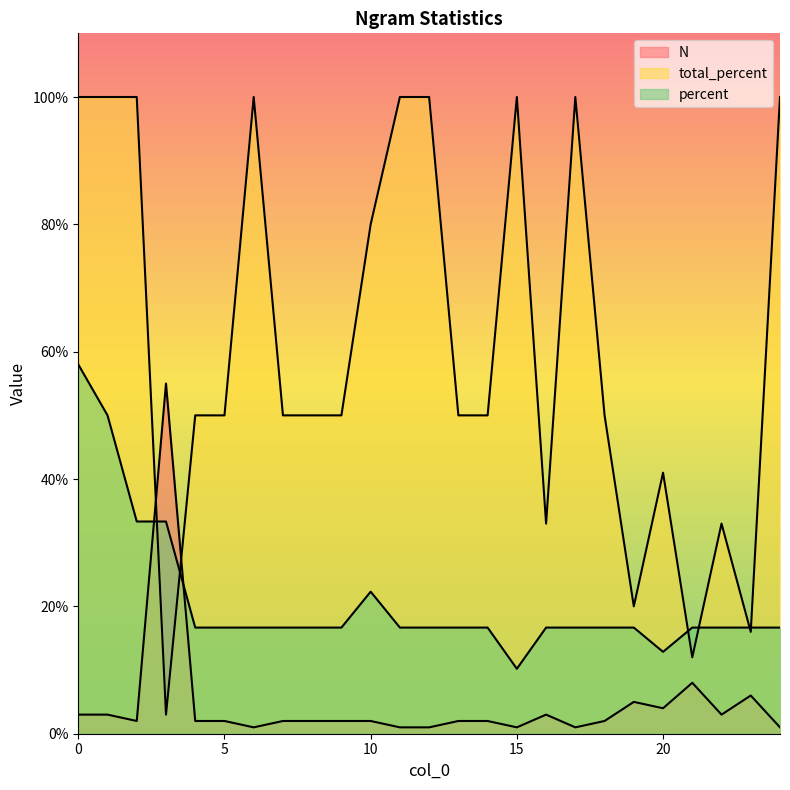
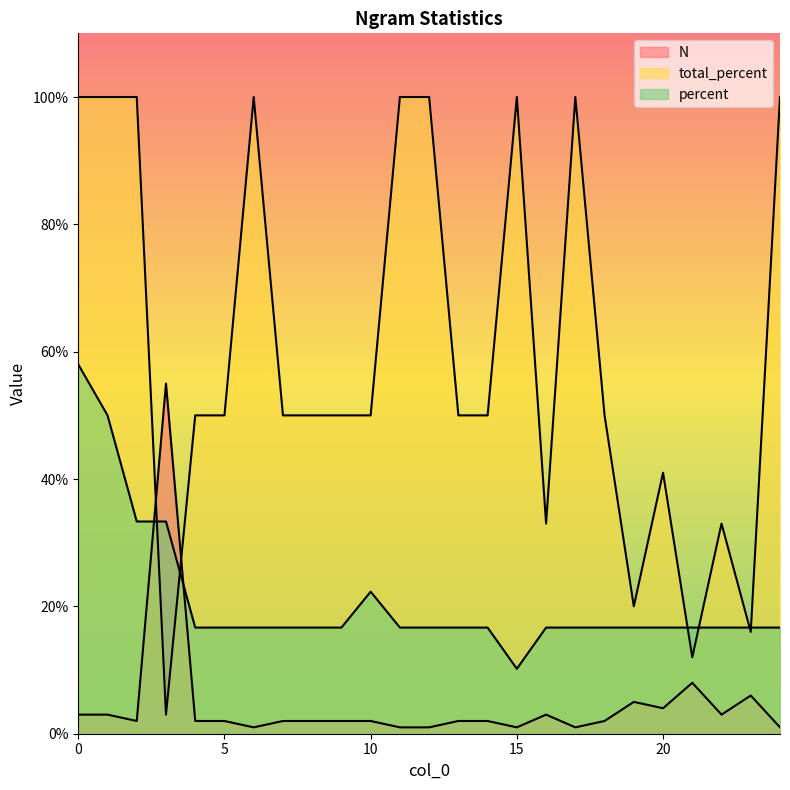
  {
    "N": {
      "0": "3%",
      "5": "2%",
      "10": "2%",
      "15": "1%",
      "20": "4%"
    },
    "total_percent": {
      "0": "100%",
      "5": "50%",
-     "10": "80%",
+     "10": "50%",
      "15": "100%",
      "20": "41%"
    },
    "percent": {
      "0": "58%",
      "5": "17%",
      "10": "22%",
      "15": "10%",
-     "20": "13%"
+     "20": "17%"
    }
  }
